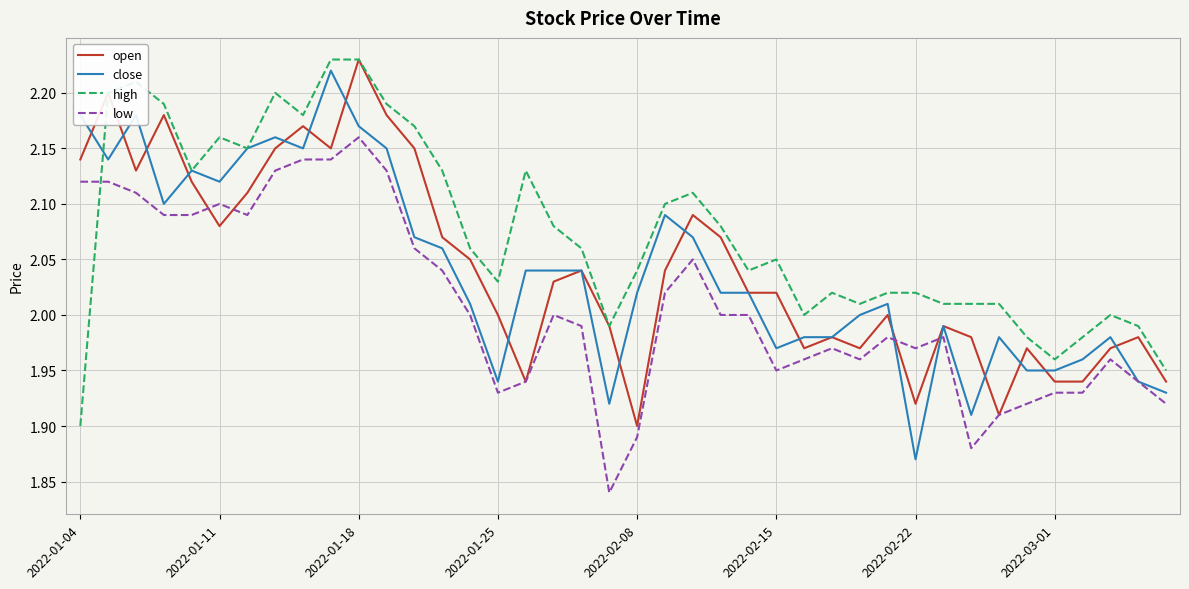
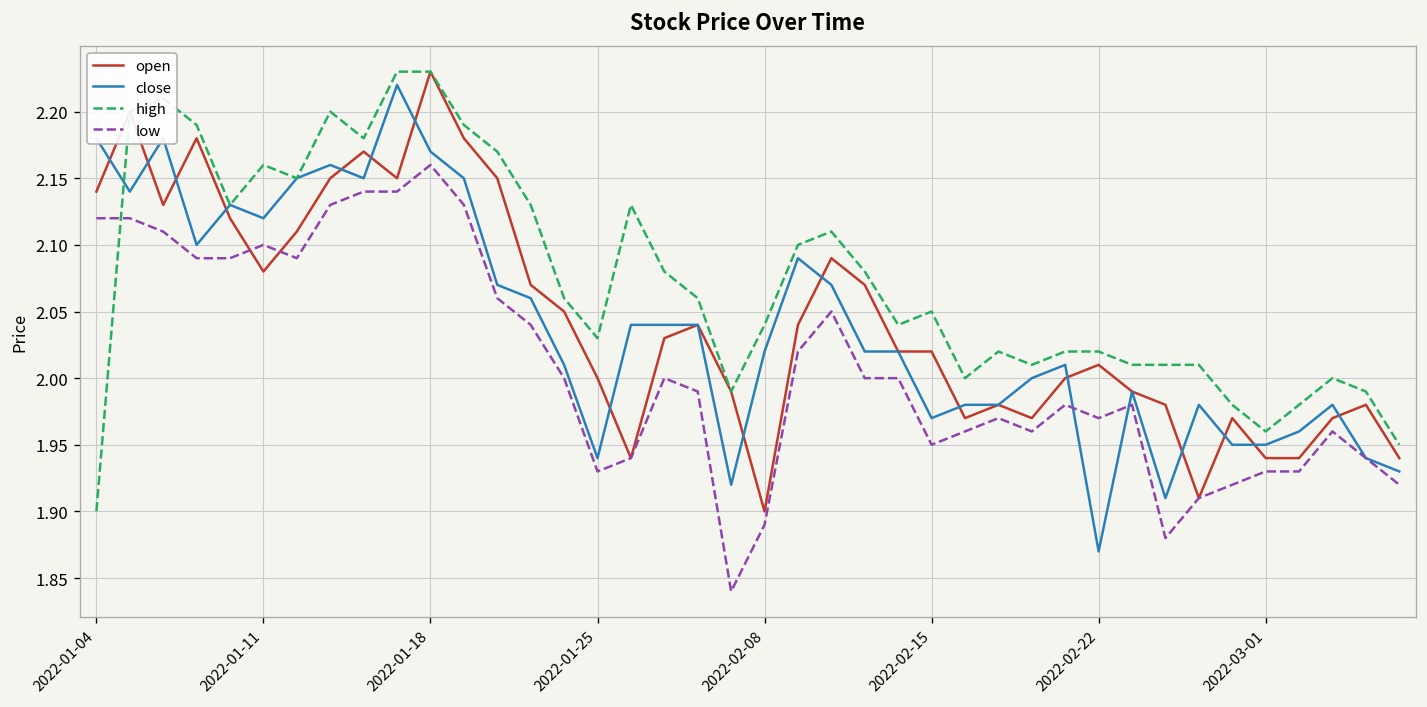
  {
    "open": {
      "2022-01-04": 2.14,
      "2022-01-11": 2.08,
      "2022-01-25": 2.00,
      "2022-02-08": 1.90,
      "2022-02-15": 2.02,
-     "2022-02-22": 1.92,
+     "2022-02-22": 2.01,
      "2022-03-01": 1.94
    },
    "close": {
      "2022-01-11": 2.12,
      "2022-01-18": 2.17,
      "2022-01-25": 1.94,
      "2022-02-08": 2.02,
      "2022-02-15": 1.97,
      "2022-02-22": 1.87,
      "2022-03-01": 1.95
    },
    "high": {
      "2022-01-04": 1.90,
      "2022-01-11": 2.16,
      "2022-01-25": 2.03,
      "2022-02-08": 2.04,
      "2022-02-15": 2.05,
      "2022-02-22": 2.02,
      "2022-03-01": 1.96
    },
    "low": {
      "2022-01-04": 2.12,
      "2022-01-11": 2.10,
      "2022-01-18": 2.16,
      "2022-01-25": 1.93,
      "2022-02-08": 1.89,
      "2022-02-15": 1.95,
      "2022-02-22": 1.97,
      "2022-03-01": 1.93
    }
  }
